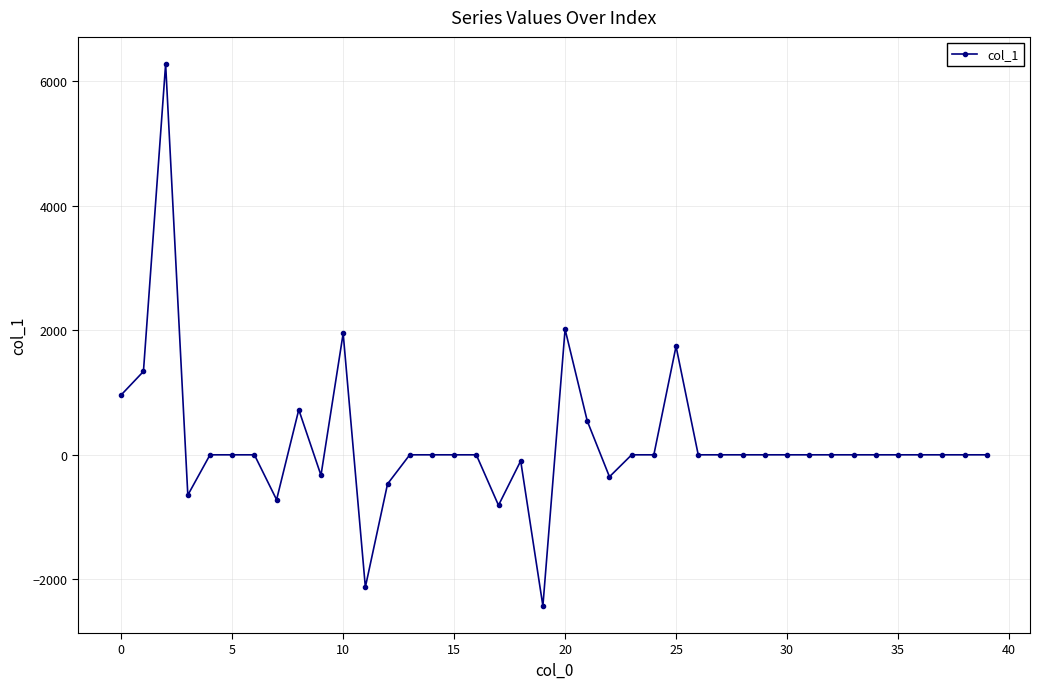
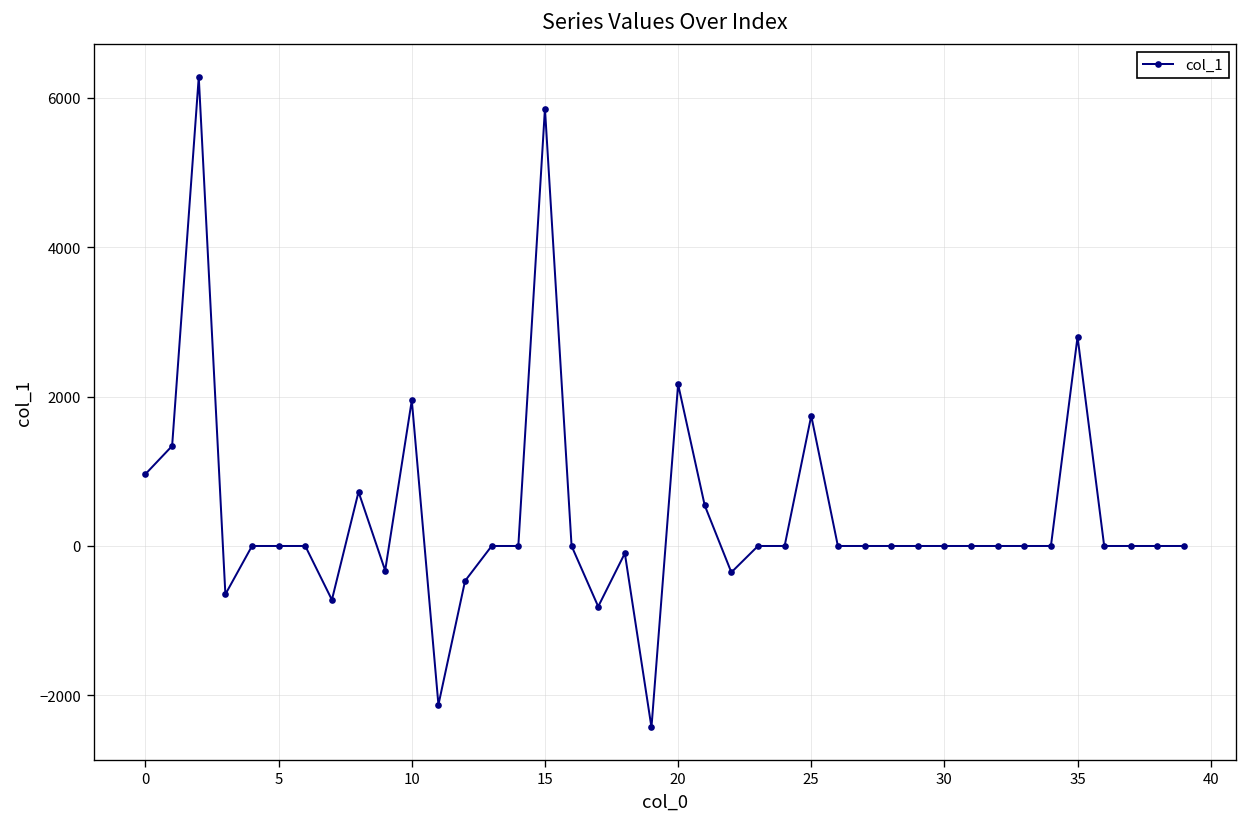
  {
    "0": 1000,
    "5": 0,
    "10": 1900,
-   "15": 0,
-   "20": 2000,
+   "15": 5900,
+   "20": 2200,
    "25": 1700,
    "30": 0,
-   "35": 0
+   "35": 2800
  }
